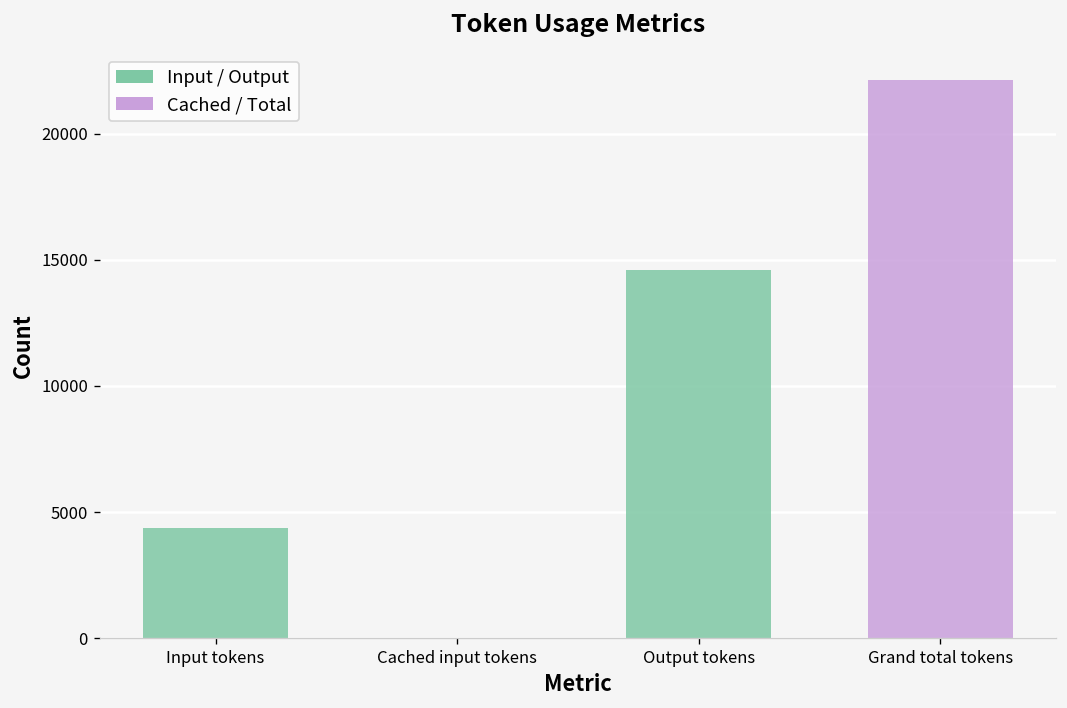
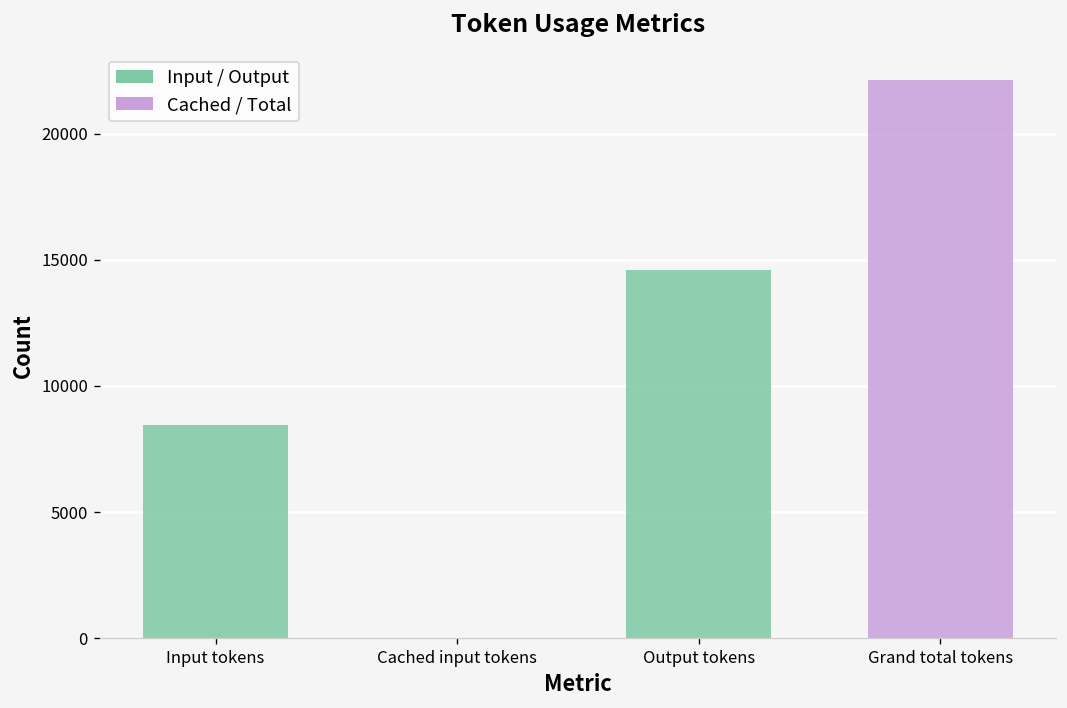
  {
-   "Input tokens": 4400,
+   "Input tokens": 8500,
    "Cached input tokens": 0,
    "Output tokens": 14600,
    "Grand total tokens": 22100
  }
